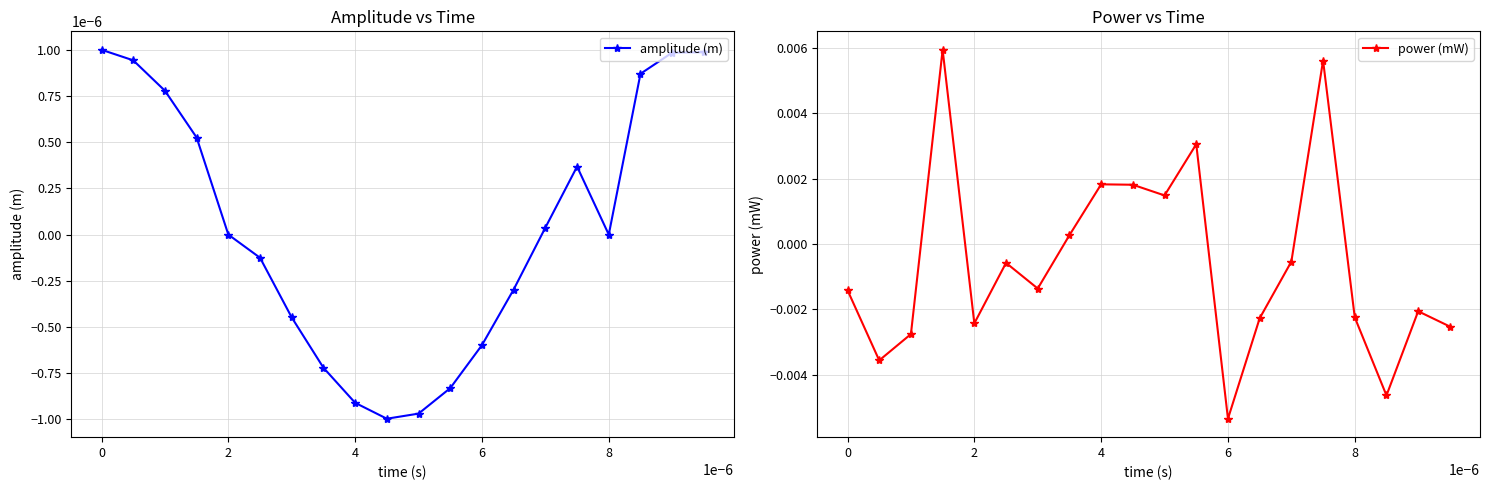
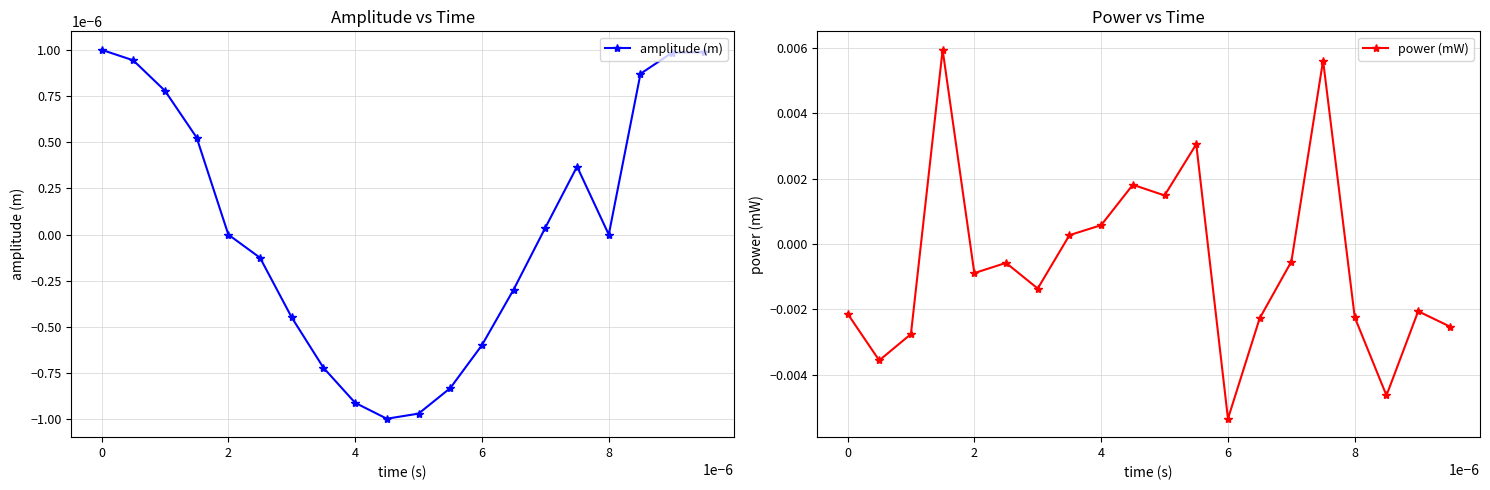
  {
    "Amplitude vs Time": {
      "0": 0.00000100,
      "2": 0.00000000,
      "4": -0.00000091,
      "6": -0.00000060,
      "8": 0.00000000
    },
    "Power vs Time": {
-     "0": -0.0014,
-     "2": -0.0024,
-     "4": 0.0018,
+     "0": -0.0021,
+     "2": -0.0009,
+     "4": 0.0006,
      "6": -0.0053,
      "8": -0.0022
    }
  }
